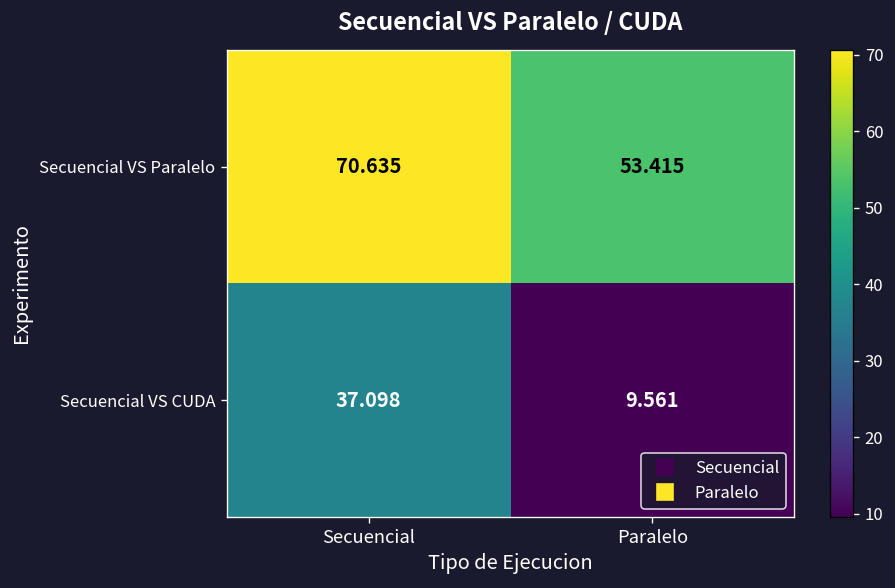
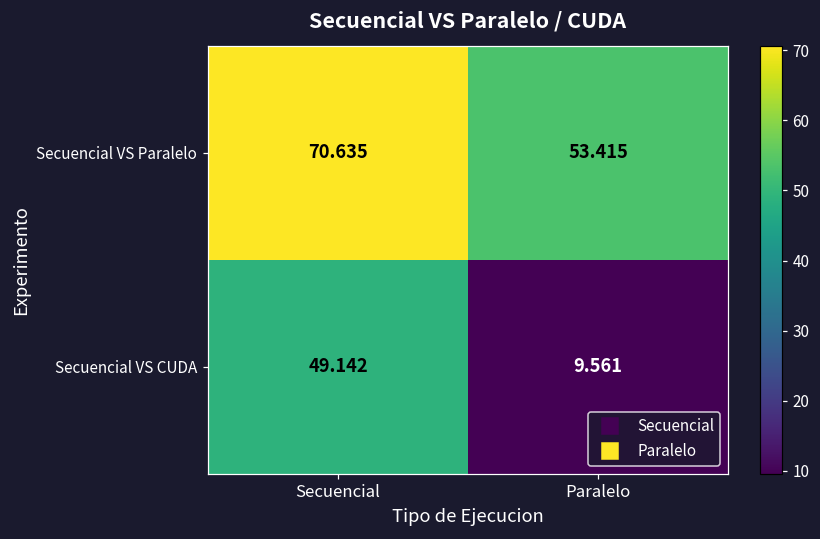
  {
    "Secuencial VS Paralelo": {
      "Secuencial": 70.635,
      "Paralelo": 53.415
    },
    "Secuencial VS CUDA": {
-     "Secuencial": 37.098,
+     "Secuencial": 49.142,
      "Paralelo": 9.561
    }
  }
